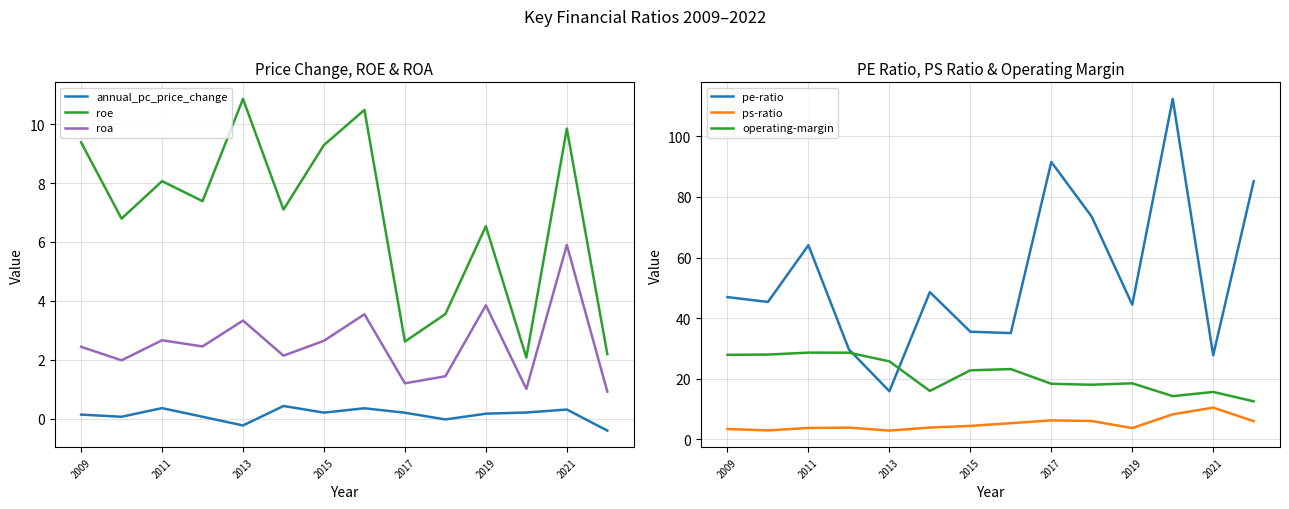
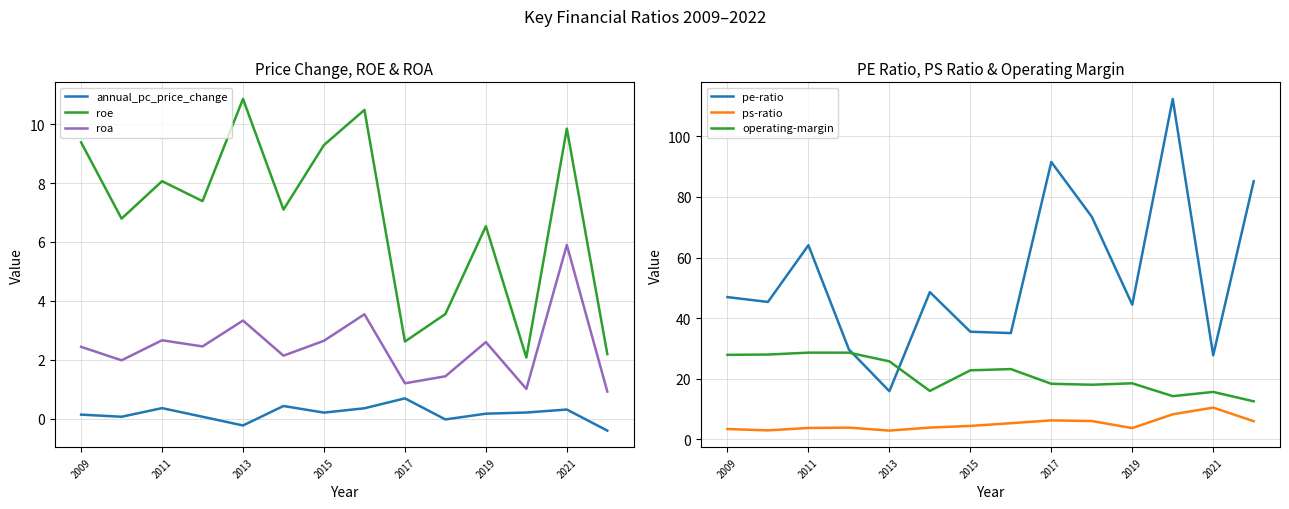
  {
    "Price Change, ROE & ROA": {
      "annual_pc_price_change": {
        "2009": 0.1,
        "2011": 0.4,
        "2013": -0.2,
        "2015": 0.2,
-       "2017": 0.2,
+       "2017": 0.7,
        "2019": 0.2,
        "2021": 0.3
      },
      "roe": {
        "2009": 9.4,
        "2011": 8.1,
        "2013": 10.9,
        "2015": 9.3,
        "2017": 2.6,
        "2019": 6.5,
        "2021": 9.8
      },
      "roa": {
        "2009": 2.4,
        "2011": 2.7,
        "2013": 3.3,
        "2015": 2.6,
        "2017": 1.2,
-       "2019": 3.8,
+       "2019": 2.6,
        "2021": 5.9
      }
    },
    "PE Ratio, PS Ratio & Operating Margin": {
      "pe-ratio": {
        "2009": 47,
        "2011": 64,
        "2013": 16,
        "2015": 36,
        "2017": 92,
        "2019": 44,
        "2021": 28
      },
      "ps-ratio": {
        "2009": 3,
        "2011": 4,
        "2013": 3,
        "2015": 4,
        "2017": 6,
        "2019": 4,
        "2021": 11
      },
      "operating-margin": {
        "2009": 28,
        "2011": 29,
        "2013": 26,
        "2015": 23,
        "2017": 18,
        "2019": 19,
        "2021": 16
      }
    }
  }
